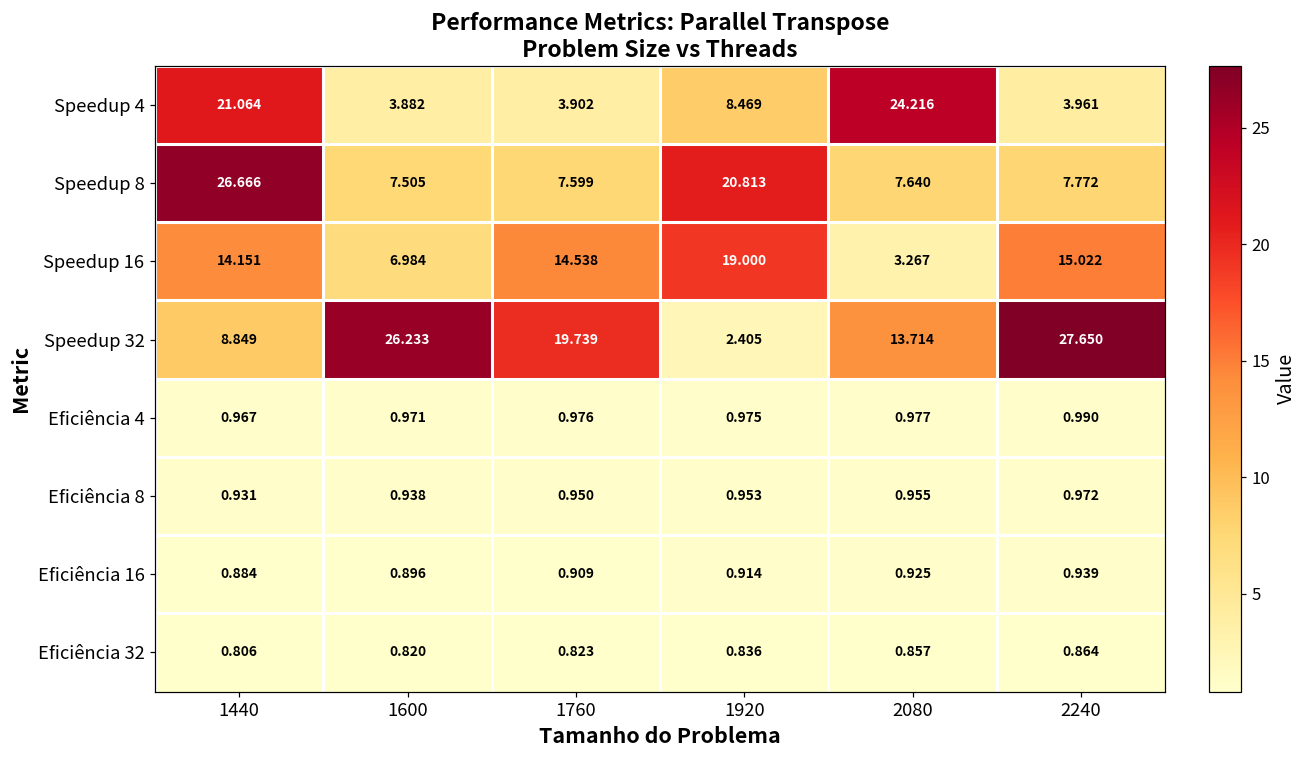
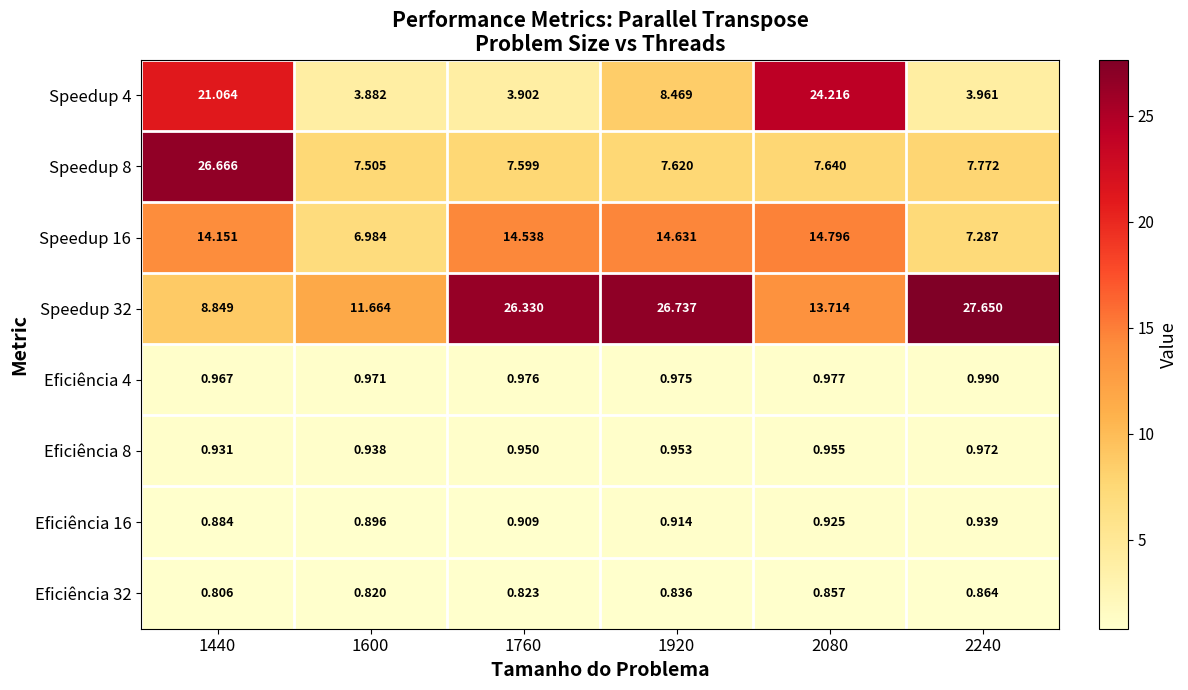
  {
    "Speedup 4": {
      "1440": 21.064,
      "1600": 3.882,
      "1760": 3.902,
      "1920": 8.469,
      "2080": 24.216,
      "2240": 3.961
    },
    "Speedup 8": {
      "1440": 26.666,
      "1600": 7.505,
      "1760": 7.599,
-     "1920": 20.813,
+     "1920": 7.620,
      "2080": 7.640,
      "2240": 7.772
    },
    "Speedup 16": {
      "1440": 14.151,
      "1600": 6.984,
      "1760": 14.538,
-     "1920": 19.000,
-     "2080": 3.267,
-     "2240": 15.022
+     "1920": 14.631,
+     "2080": 14.796,
+     "2240": 7.287
    },
    "Speedup 32": {
      "1440": 8.849,
-     "1600": 26.233,
-     "1760": 19.739,
-     "1920": 2.405,
+     "1600": 11.664,
+     "1760": 26.330,
+     "1920": 26.737,
      "2080": 13.714,
      "2240": 27.650
    },
    "Eficiência 4": {
      "1440": 0.967,
      "1600": 0.971,
      "1760": 0.976,
      "1920": 0.975,
      "2080": 0.977,
      "2240": 0.990
    },
    "Eficiência 8": {
      "1440": 0.931,
      "1600": 0.938,
      "1760": 0.950,
      "1920": 0.953,
      "2080": 0.955,
      "2240": 0.972
    },
    "Eficiência 16": {
      "1440": 0.884,
      "1600": 0.896,
      "1760": 0.909,
      "1920": 0.914,
      "2080": 0.925,
      "2240": 0.939
    },
    "Eficiência 32": {
      "1440": 0.806,
      "1600": 0.820,
      "1760": 0.823,
      "1920": 0.836,
      "2080": 0.857,
      "2240": 0.864
    }
  }
